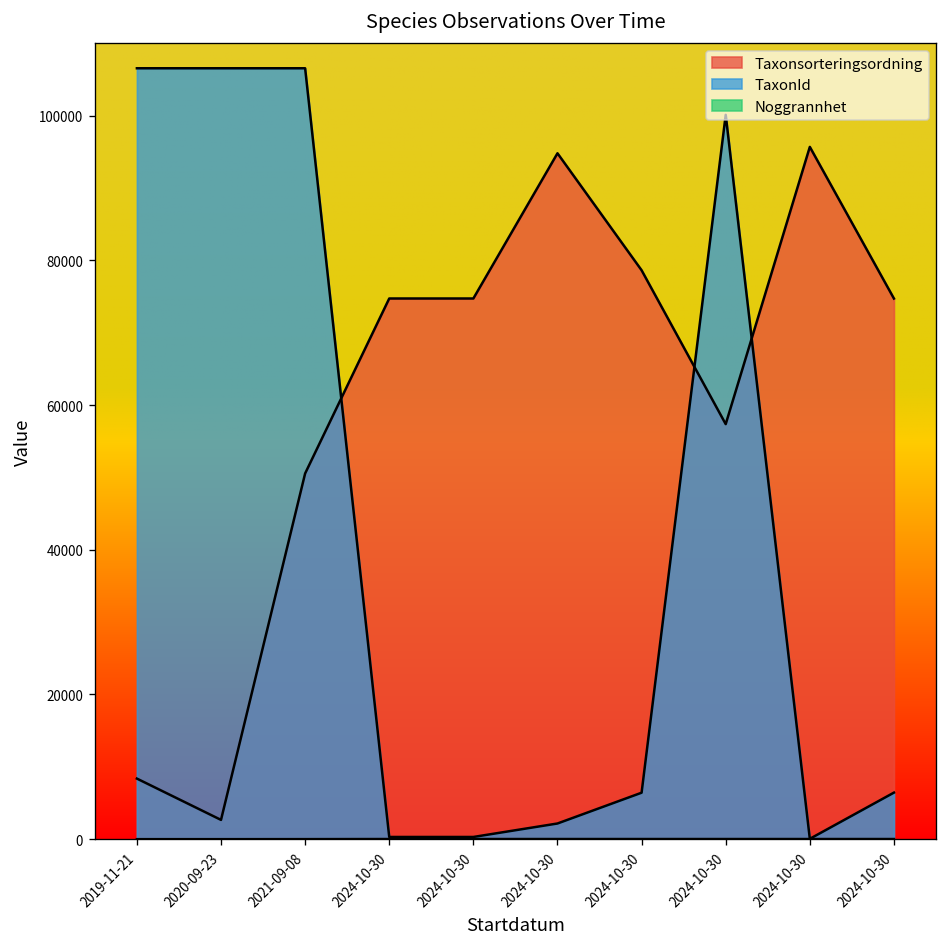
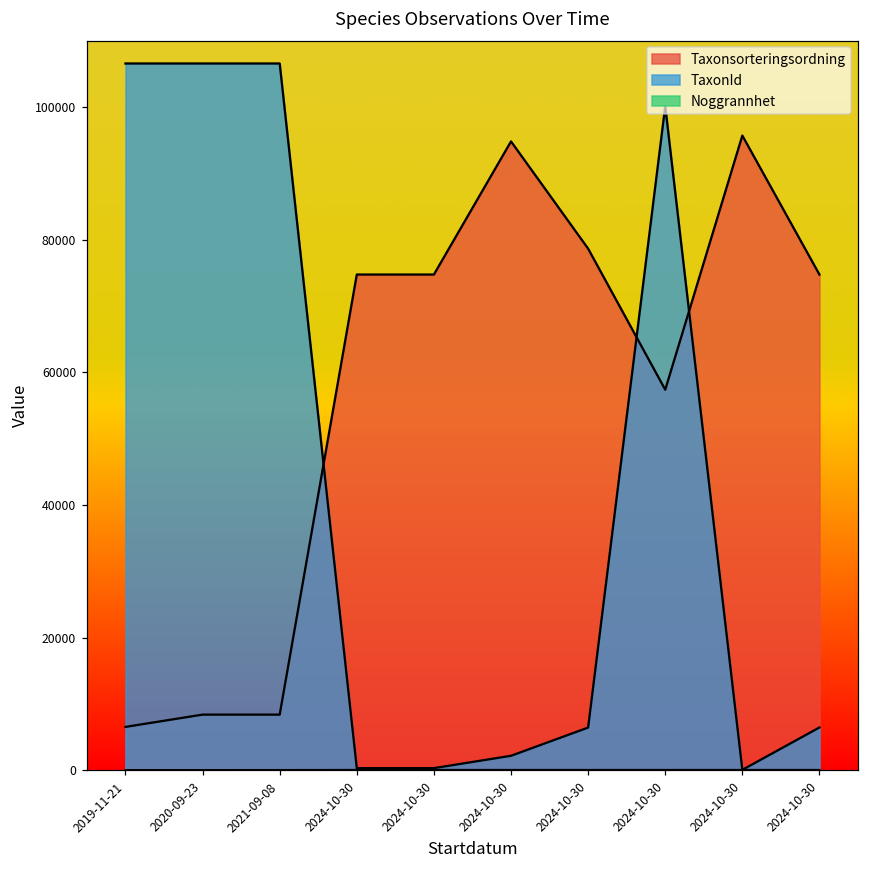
  {
    "Taxonsorteringsordning": {
-     "2019-11-21": 8000,
-     "2020-09-23": 3000,
-     "2021-09-08": 51000
+     "2019-11-21": 7000,
+     "2020-09-23": 8000,
+     "2021-09-08": 8000
    },
    "TaxonId": {
      "2019-11-21": 107000,
      "2020-09-23": 107000,
      "2021-09-08": 107000
    },
    "Noggrannhet": {
      "2019-11-21": 0,
      "2020-09-23": 0,
      "2021-09-08": 0
    }
  }
